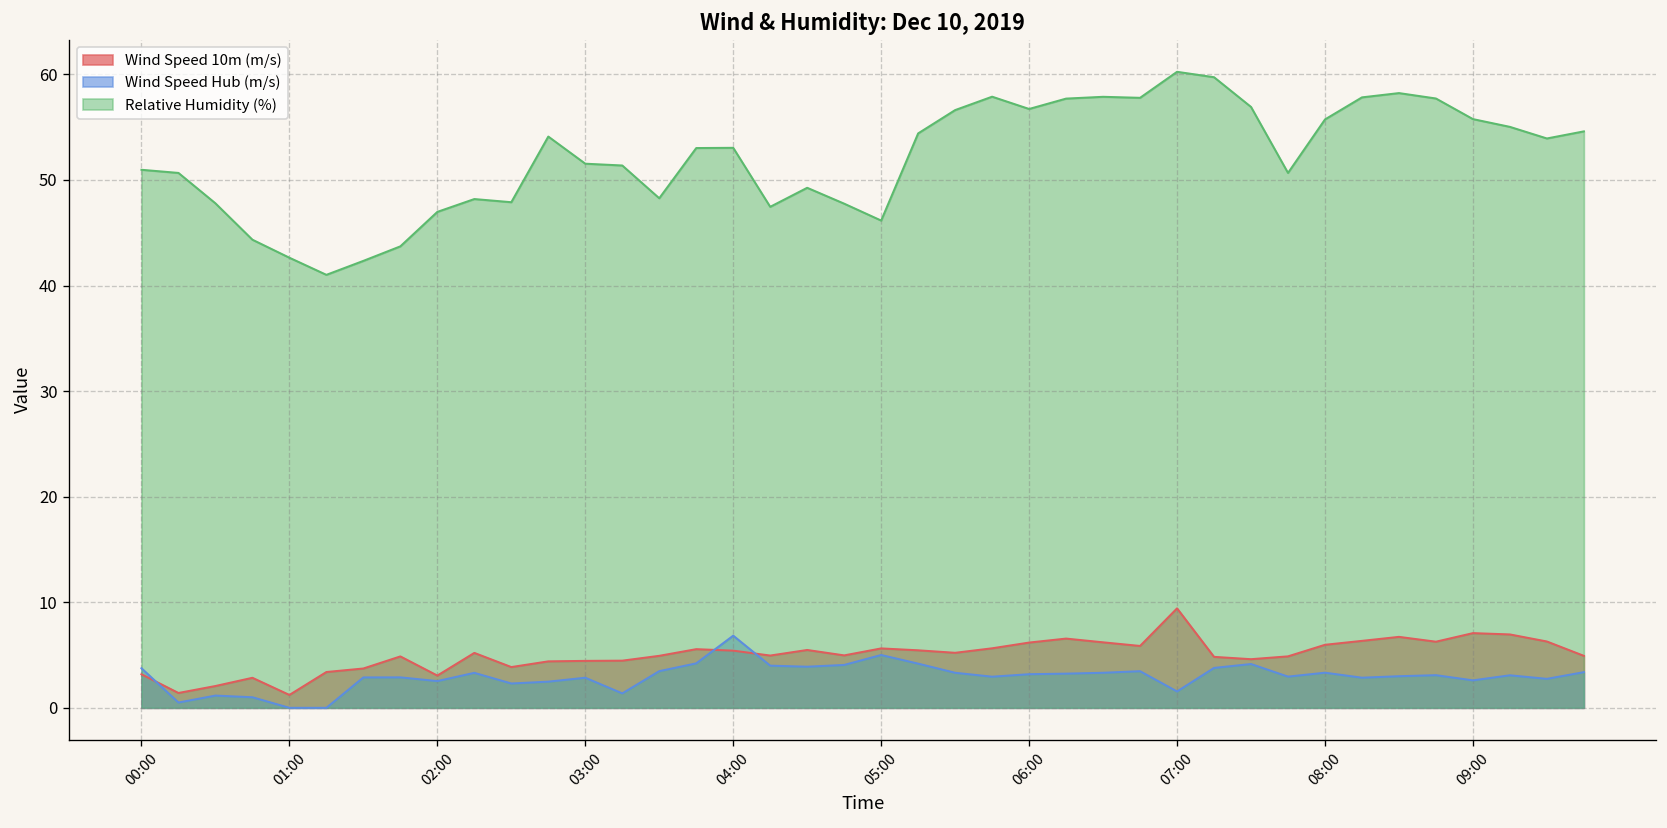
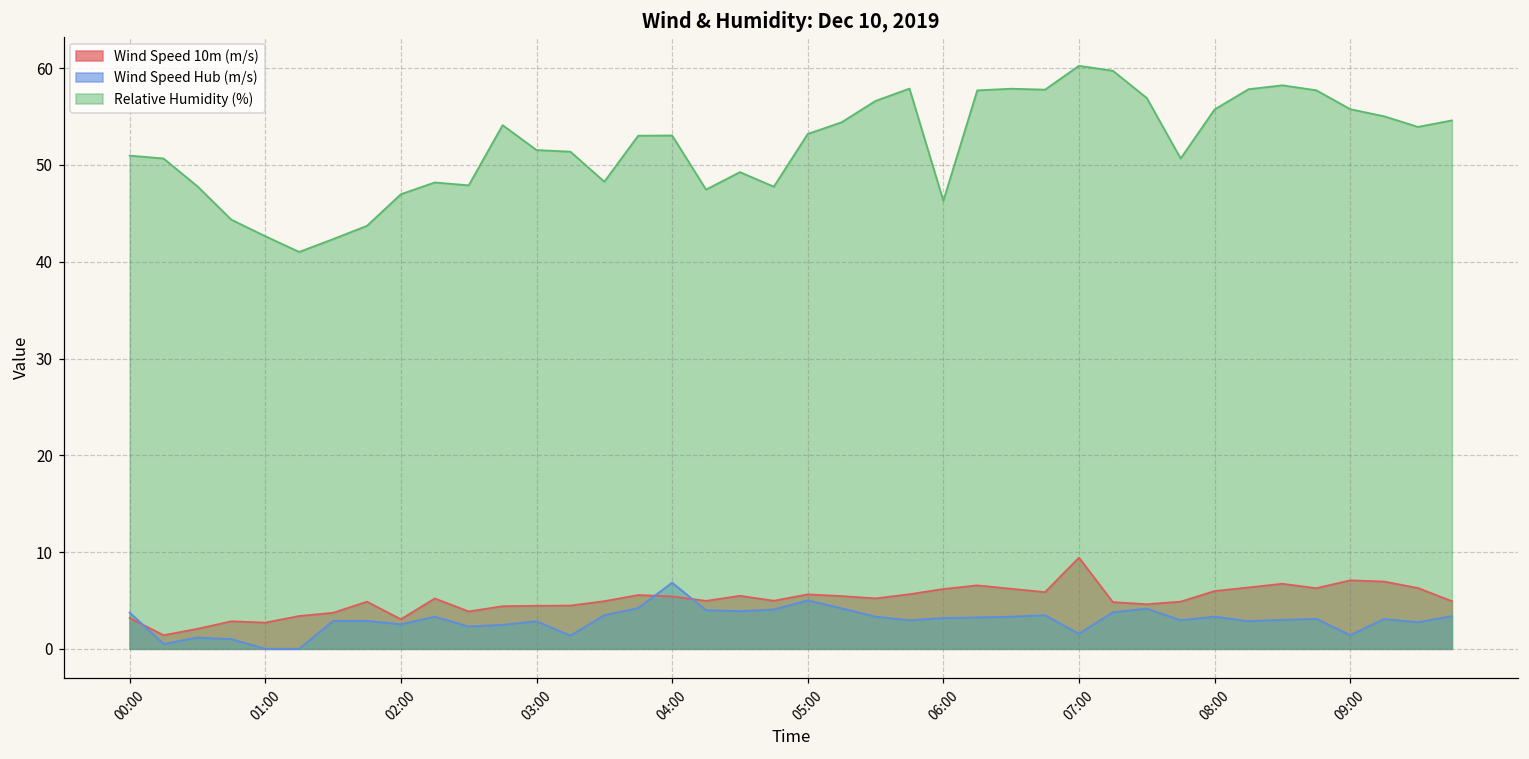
  {
    "Wind Speed 10m (m/s)": {
      "00:00": 3,
-     "01:00": 1,
+     "01:00": 3,
      "02:00": 3,
      "03:00": 4,
      "04:00": 5,
      "05:00": 6,
      "06:00": 6,
      "07:00": 9,
      "08:00": 6,
      "09:00": 7
    },
    "Wind Speed Hub (m/s)": {
      "00:00": 4,
      "01:00": 0,
      "02:00": 3,
      "03:00": 3,
      "04:00": 7,
      "05:00": 5,
      "06:00": 3,
      "07:00": 2,
      "08:00": 3,
-     "09:00": 3
+     "09:00": 1
    },
    "Relative Humidity (%)": {
      "00:00": 51,
      "01:00": 43,
      "02:00": 47,
      "03:00": 52,
      "04:00": 53,
-     "05:00": 46,
-     "06:00": 57,
+     "05:00": 53,
+     "06:00": 46,
      "07:00": 60,
      "08:00": 56,
      "09:00": 56
    }
  }
